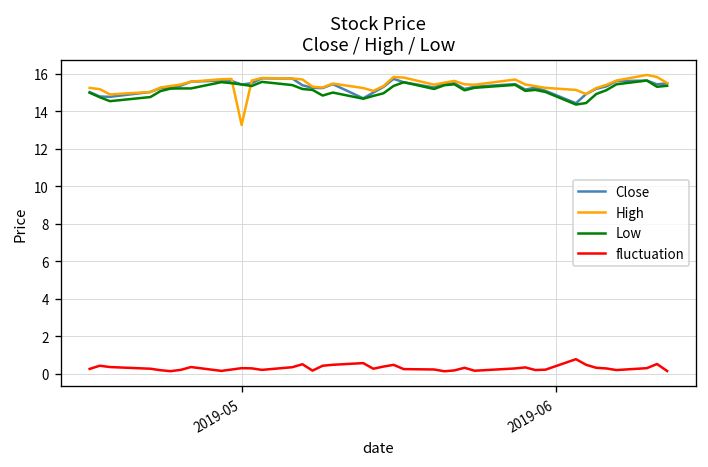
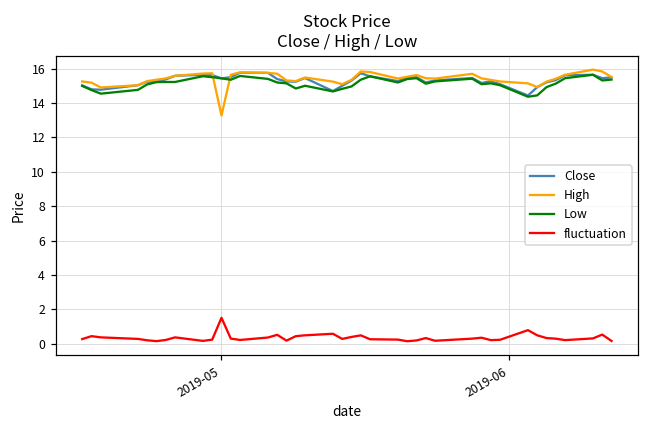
  {
    "High": {
      "2019-05": 13.3
    },
    "fluctuation": {
-     "2019-05": 0.3
+     "2019-05": 1.5
    }
  }
